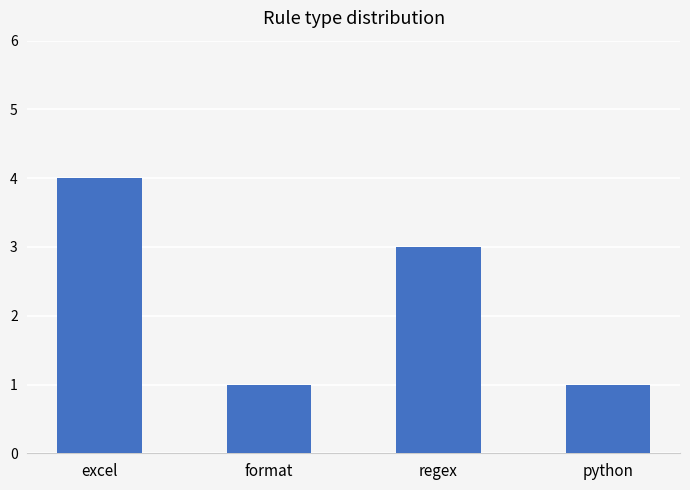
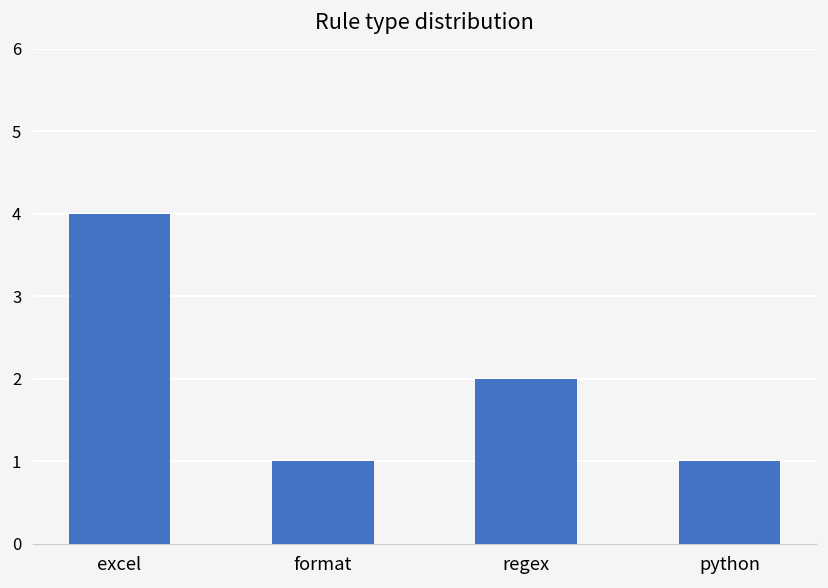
  {
    "excel": 4,
    "format": 1,
-   "regex": 3,
+   "regex": 2,
    "python": 1
  }
